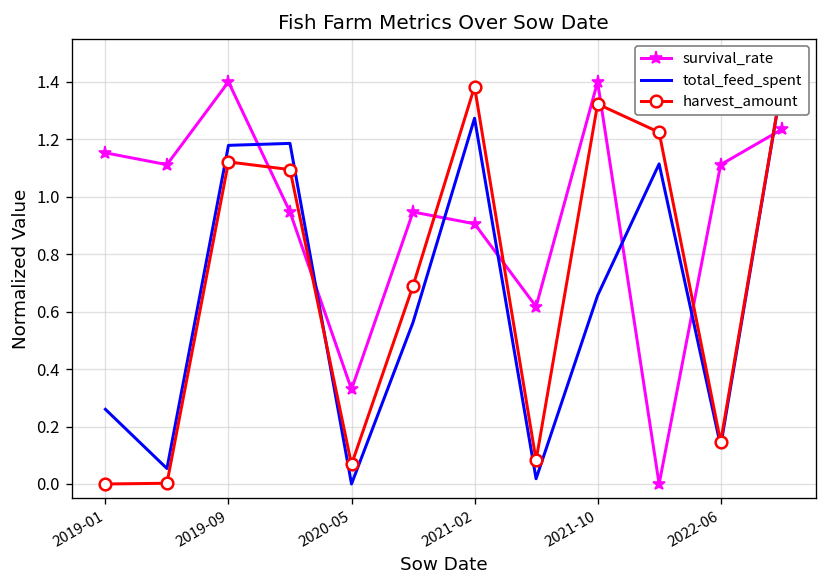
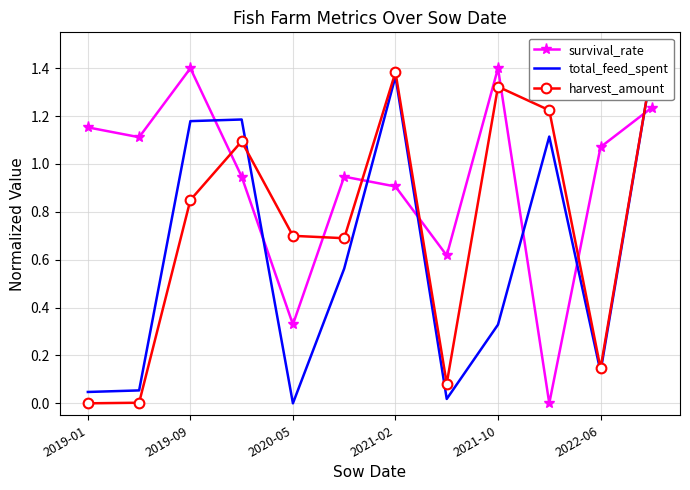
  {
    "survival_rate": {
      "2019-01": 1.15,
      "2019-09": 1.40,
      "2020-05": 0.33,
      "2021-02": 0.91,
      "2021-10": 1.40,
-     "2022-06": 1.11
+     "2022-06": 1.07
    },
    "total_feed_spent": {
-     "2019-01": 0.26,
+     "2019-01": 0.05,
      "2019-09": 1.18,
      "2020-05": 0.00,
-     "2021-02": 1.27,
-     "2021-10": 0.66,
+     "2021-02": 1.37,
+     "2021-10": 0.33,
      "2022-06": 0.13
    },
    "harvest_amount": {
      "2019-01": 0.00,
-     "2019-09": 1.12,
-     "2020-05": 0.07,
+     "2019-09": 0.85,
+     "2020-05": 0.70,
      "2021-02": 1.38,
      "2021-10": 1.32,
      "2022-06": 0.15
    }
  }
